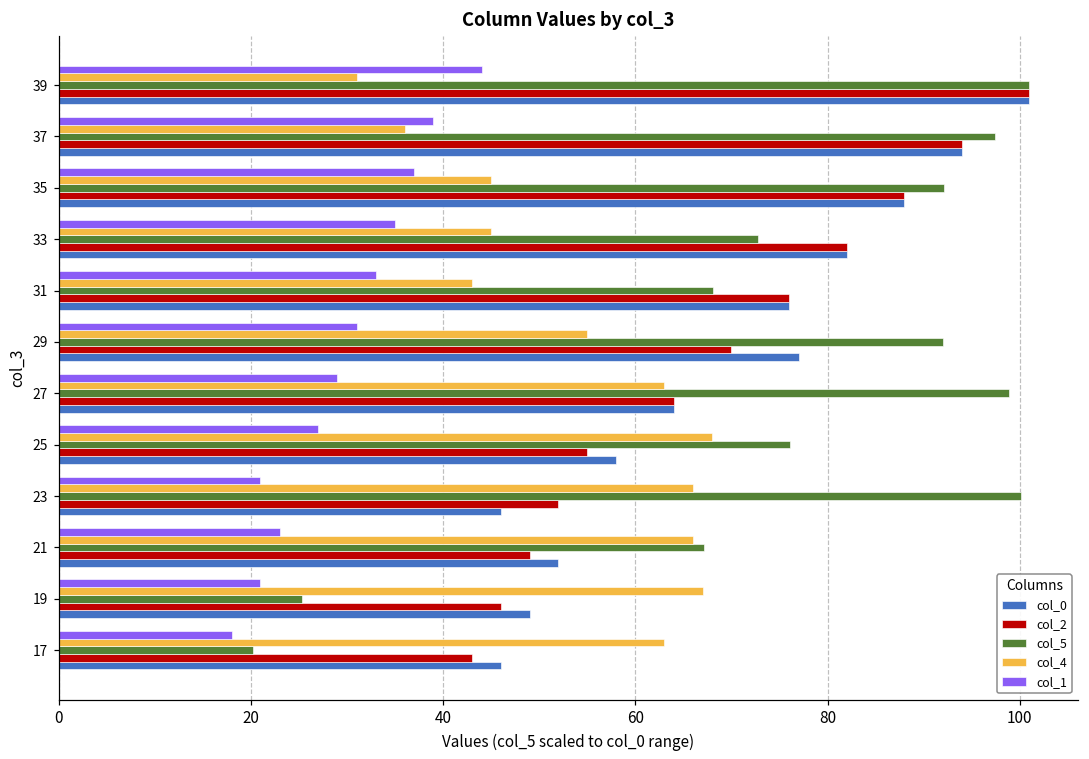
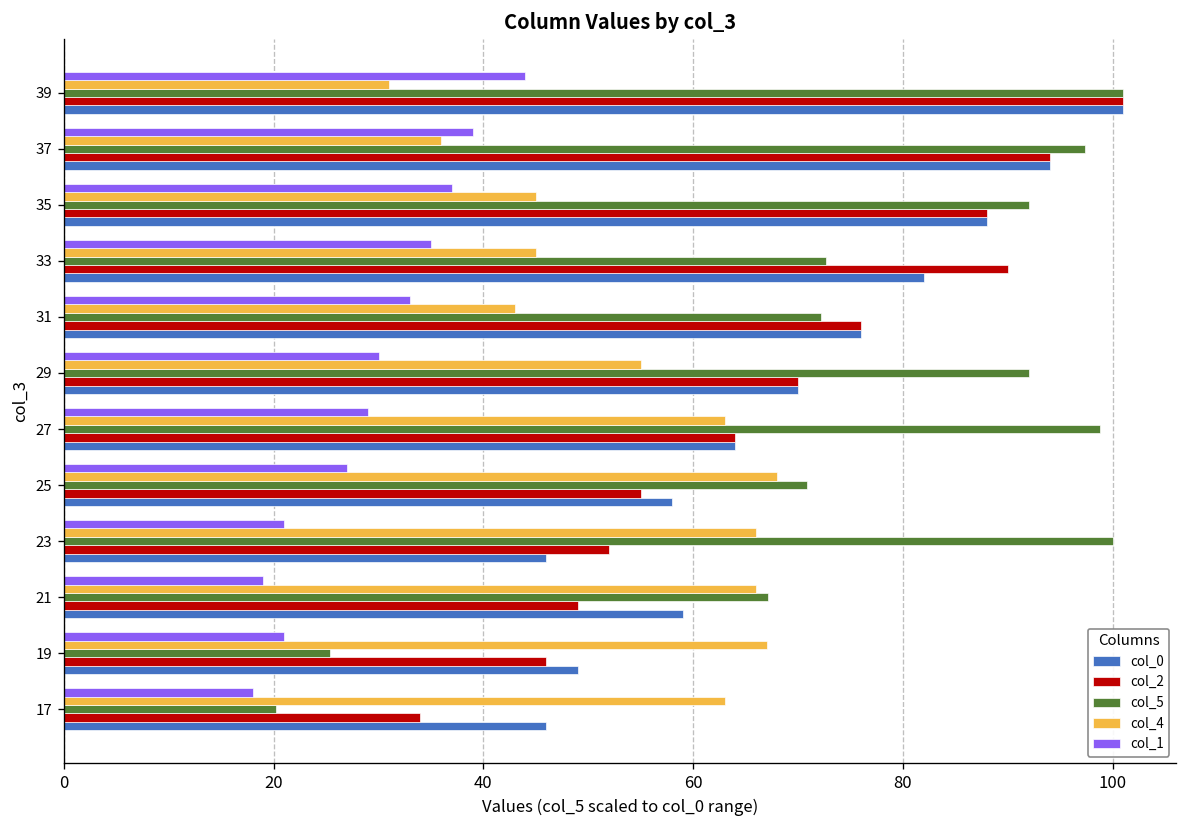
  {
    "col_0": {
      "39": 101,
      "37": 94,
      "35": 88,
      "33": 82,
      "31": 76,
-     "29": 77,
+     "29": 70,
      "27": 64,
      "25": 58,
      "23": 46,
-     "21": 52,
+     "21": 59,
      "19": 49,
      "17": 46
    },
    "col_2": {
      "39": 101,
      "37": 94,
      "35": 88,
-     "33": 82,
+     "33": 90,
      "31": 76,
      "29": 70,
      "27": 64,
      "25": 55,
      "23": 52,
      "21": 49,
      "19": 46,
-     "17": 43
+     "17": 34
    },
    "col_5": {
      "39": 101,
      "37": 97,
      "35": 92,
      "33": 73,
-     "31": 68,
+     "31": 72,
      "29": 92,
      "27": 99,
-     "25": 76,
+     "25": 71,
      "23": 100,
      "21": 67,
      "19": 25,
      "17": 20
    },
    "col_4": {
      "39": 31,
      "37": 36,
      "35": 45,
      "33": 45,
      "31": 43,
      "29": 55,
      "27": 63,
      "25": 68,
      "23": 66,
      "21": 66,
      "19": 67,
      "17": 63
    },
    "col_1": {
      "39": 44,
      "37": 39,
      "35": 37,
      "33": 35,
      "31": 33,
-     "29": 31,
+     "29": 30,
      "27": 29,
      "25": 27,
      "23": 21,
-     "21": 23,
+     "21": 19,
      "19": 21,
      "17": 18
    }
  }
